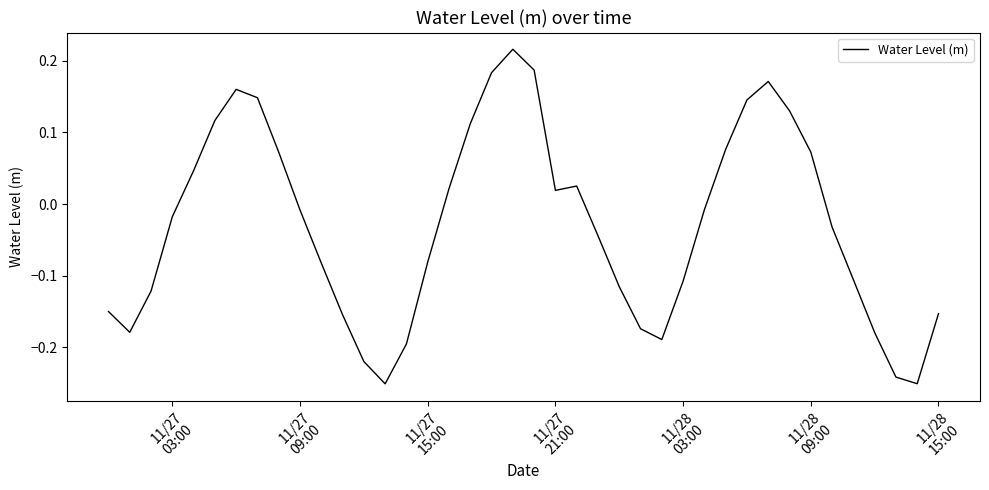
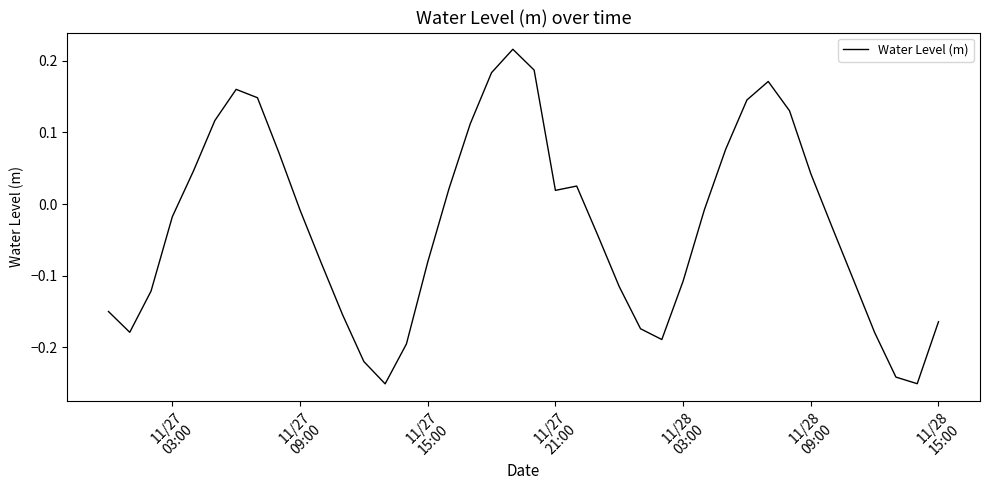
  {
    "11/27 03:00": -0.02,
    "11/27 09:00": -0.01,
    "11/27 15:00": -0.08,
    "11/27 21:00": 0.02,
    "11/28 03:00": -0.11,
-   "11/28 09:00": 0.07,
-   "11/28 15:00": -0.15
+   "11/28 09:00": 0.04,
+   "11/28 15:00": -0.16
  }
